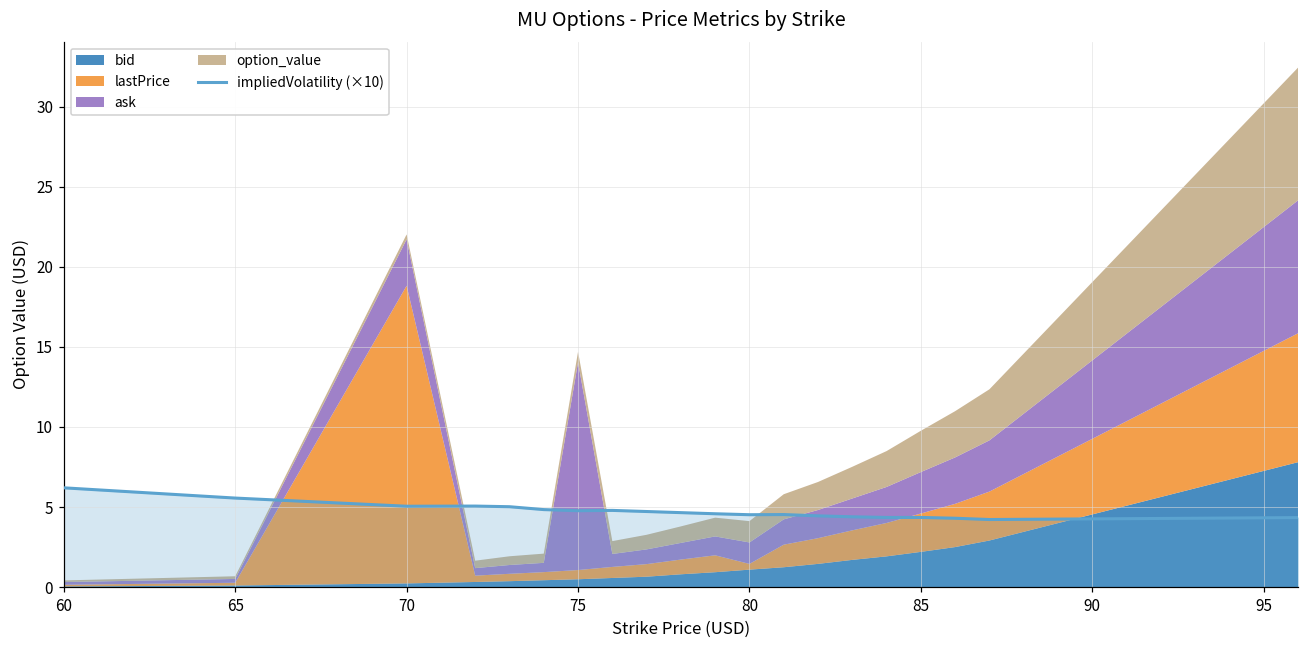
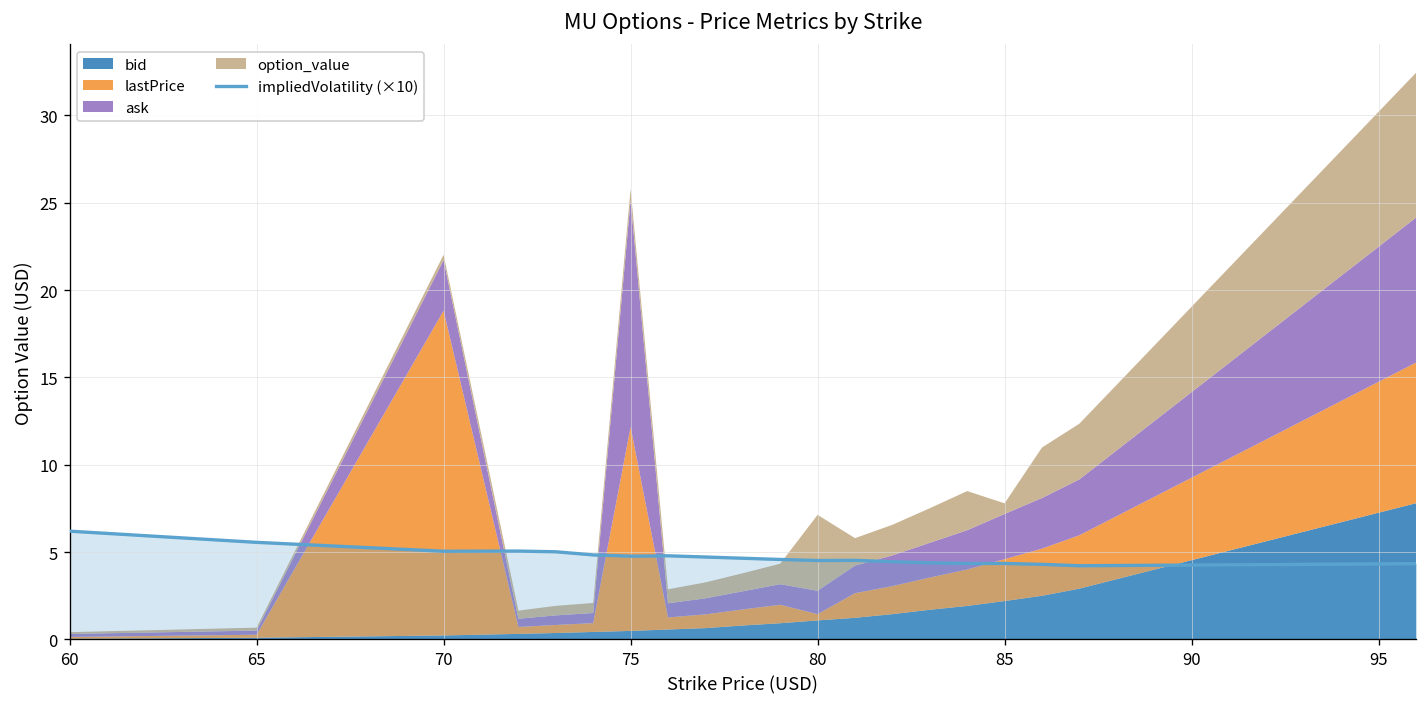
  {
    "lastPrice": {
      "70": 18.6,
-     "75": 0.6,
+     "75": 11.7,
      "80": 0.4,
      "85": 2.4
    },
    "ask": {
      "70": 2.9,
      "75": 13.0,
      "80": 1.3,
      "85": 2.6
    },
    "option_value": {
      "70": 0.3,
      "75": 0.7,
-     "80": 1.3,
-     "85": 2.6
+     "80": 4.3,
+     "85": 0.6
    }
  }
